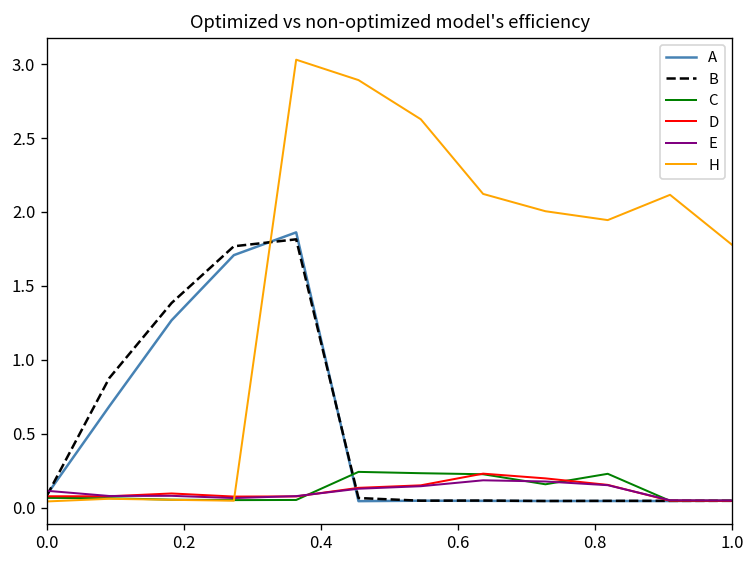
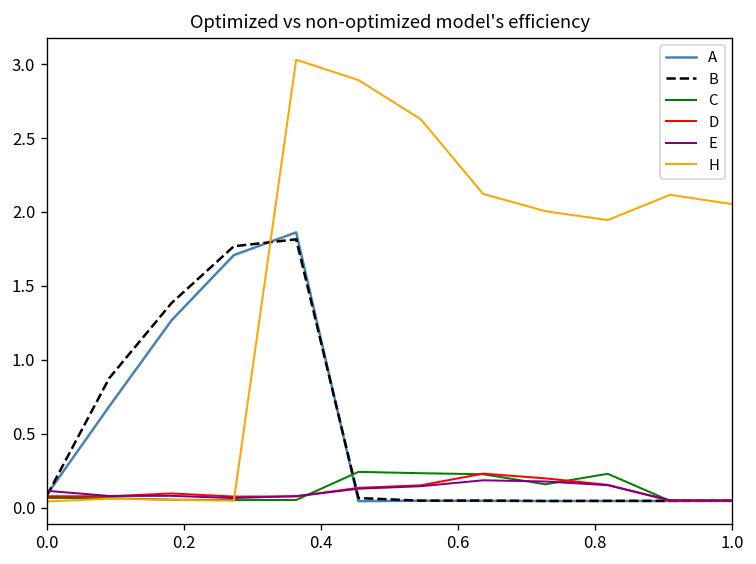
  {
    "E": {
      "0.0": 0.11
    },
    "H": {
      "0.0": 0.04,
-     "1.0": 1.78
+     "1.0": 2.05
    }
  }
